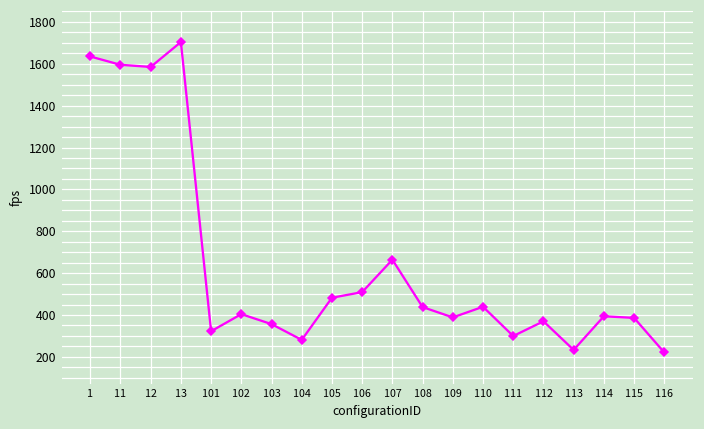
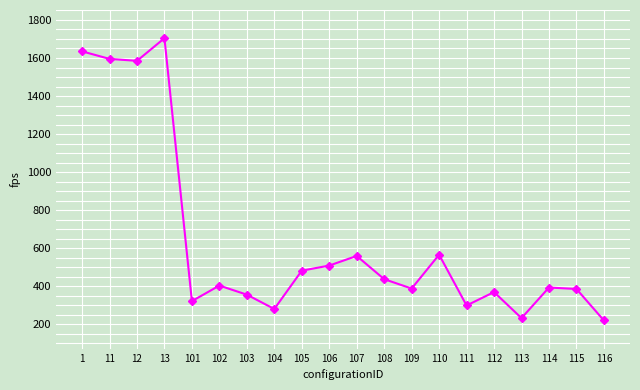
  {
    "1": 1630,
    "11": 1600,
    "12": 1580,
    "13": 1700,
    "101": 320,
    "102": 400,
    "103": 360,
    "104": 280,
    "105": 480,
    "106": 510,
-   "107": 660,
+   "107": 560,
    "108": 440,
    "109": 390,
-   "110": 440,
+   "110": 570,
    "111": 300,
    "112": 370,
    "113": 230,
    "114": 390,
    "115": 390,
    "116": 220
  }
